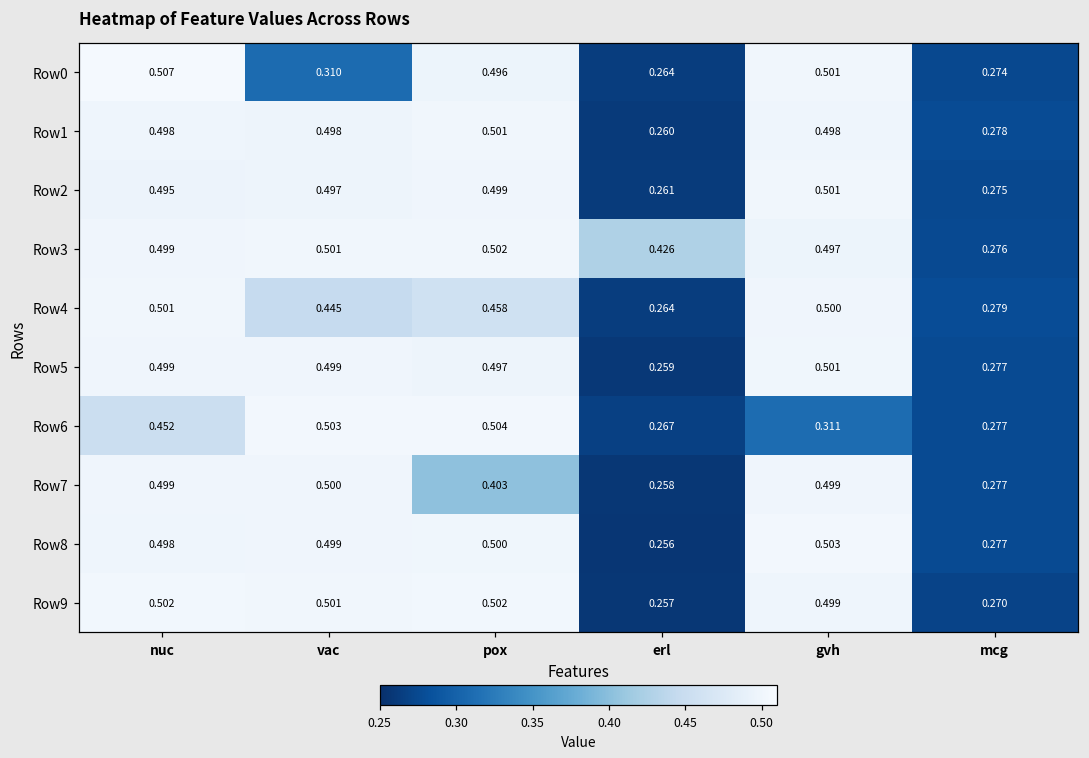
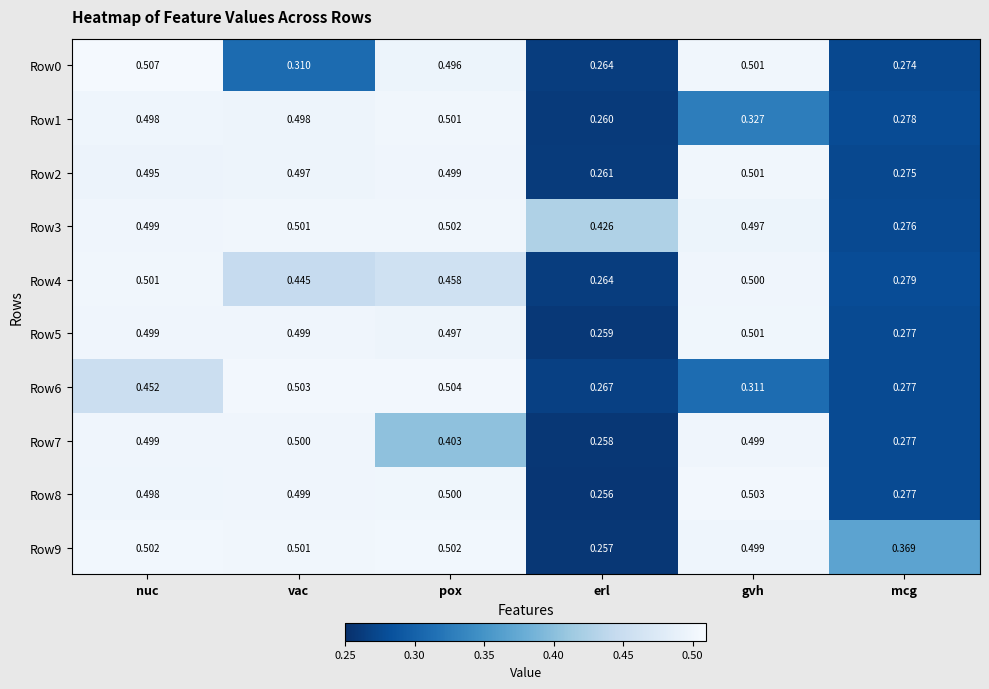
  {
    "Row0": {
      "nuc": 0.507,
      "vac": 0.310,
      "pox": 0.496,
      "erl": 0.264,
      "gvh": 0.501,
      "mcg": 0.274
    },
    "Row1": {
      "nuc": 0.498,
      "vac": 0.498,
      "pox": 0.501,
      "erl": 0.260,
-     "gvh": 0.498,
+     "gvh": 0.327,
      "mcg": 0.278
    },
    "Row2": {
      "nuc": 0.495,
      "vac": 0.497,
      "pox": 0.499,
      "erl": 0.261,
      "gvh": 0.501,
      "mcg": 0.275
    },
    "Row3": {
      "nuc": 0.499,
      "vac": 0.501,
      "pox": 0.502,
      "erl": 0.426,
      "gvh": 0.497,
      "mcg": 0.276
    },
    "Row4": {
      "nuc": 0.501,
      "vac": 0.445,
      "pox": 0.458,
      "erl": 0.264,
      "gvh": 0.500,
      "mcg": 0.279
    },
    "Row5": {
      "nuc": 0.499,
      "vac": 0.499,
      "pox": 0.497,
      "erl": 0.259,
      "gvh": 0.501,
      "mcg": 0.277
    },
    "Row6": {
      "nuc": 0.452,
      "vac": 0.503,
      "pox": 0.504,
      "erl": 0.267,
      "gvh": 0.311,
      "mcg": 0.277
    },
    "Row7": {
      "nuc": 0.499,
      "vac": 0.500,
      "pox": 0.403,
      "erl": 0.258,
      "gvh": 0.499,
      "mcg": 0.277
    },
    "Row8": {
      "nuc": 0.498,
      "vac": 0.499,
      "pox": 0.500,
      "erl": 0.256,
      "gvh": 0.503,
      "mcg": 0.277
    },
    "Row9": {
      "nuc": 0.502,
      "vac": 0.501,
      "pox": 0.502,
      "erl": 0.257,
      "gvh": 0.499,
-     "mcg": 0.270
+     "mcg": 0.369
    }
  }
